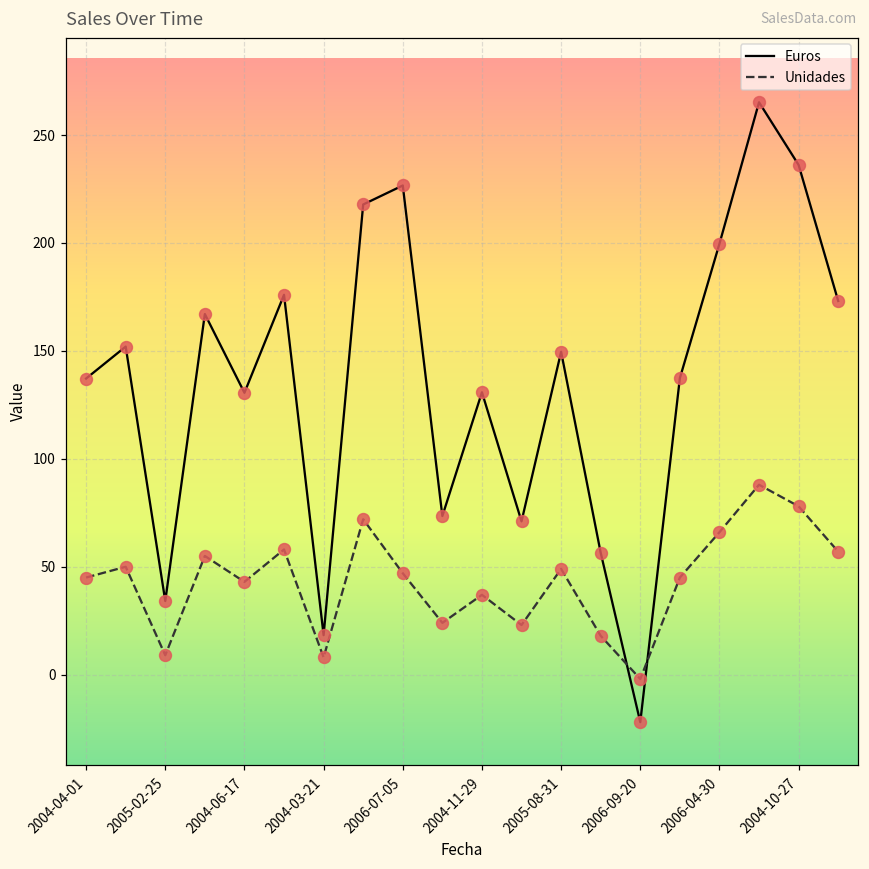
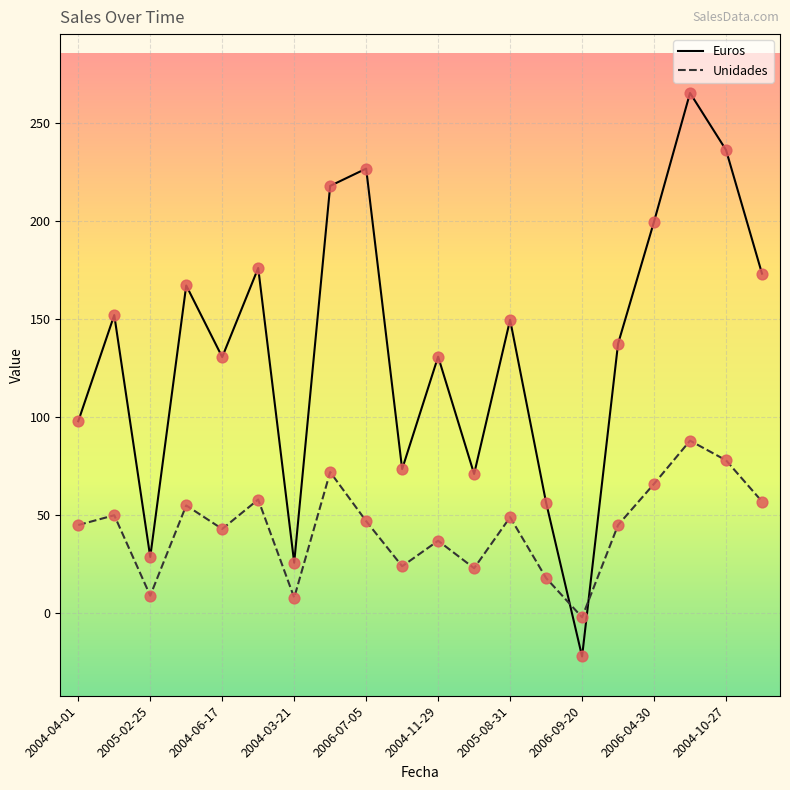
  {
    "Euros": {
-     "2004-04-01": 137,
-     "2005-02-25": 34,
+     "2004-04-01": 98,
+     "2005-02-25": 29,
      "2004-06-17": 131,
-     "2004-03-21": 18,
+     "2004-03-21": 26,
      "2006-07-05": 227,
      "2004-11-29": 131,
      "2006-09-20": -22,
      "2006-04-30": 200,
      "2004-10-27": 236
    },
    "Unidades": {
      "2004-04-01": 45,
      "2005-02-25": 9,
      "2004-06-17": 43,
      "2004-03-21": 8,
      "2006-07-05": 47,
      "2004-11-29": 37,
      "2006-09-20": -2,
      "2006-04-30": 66,
      "2004-10-27": 78
    }
  }
